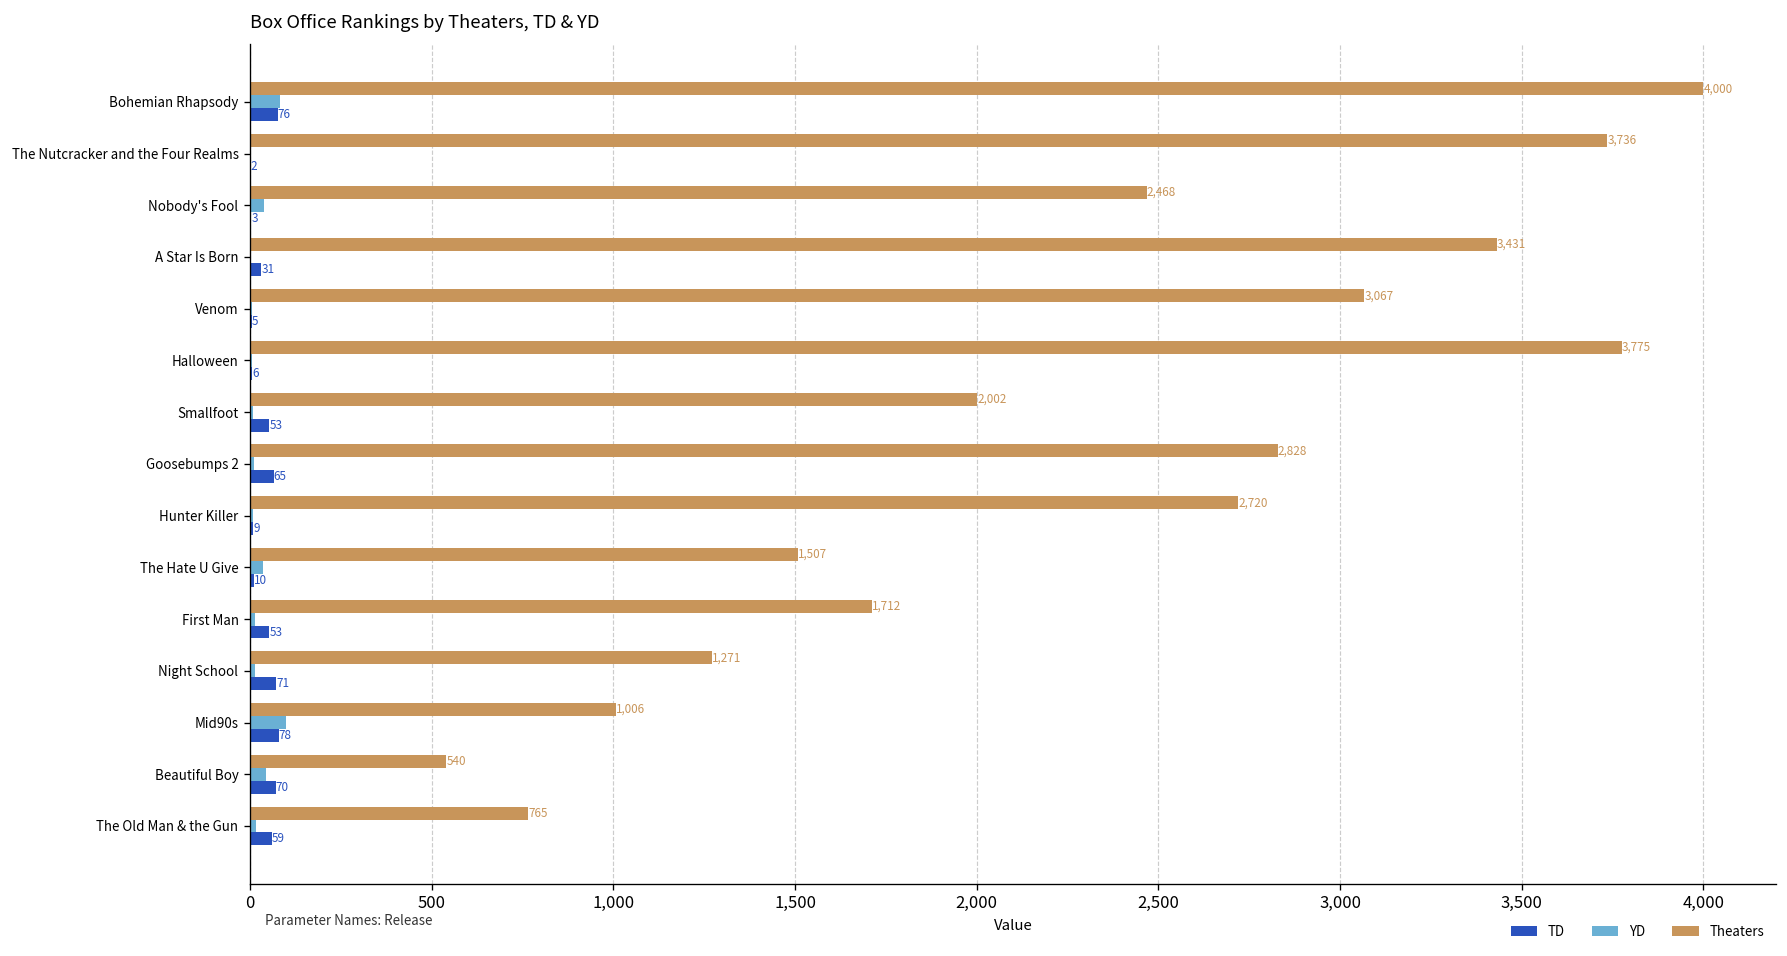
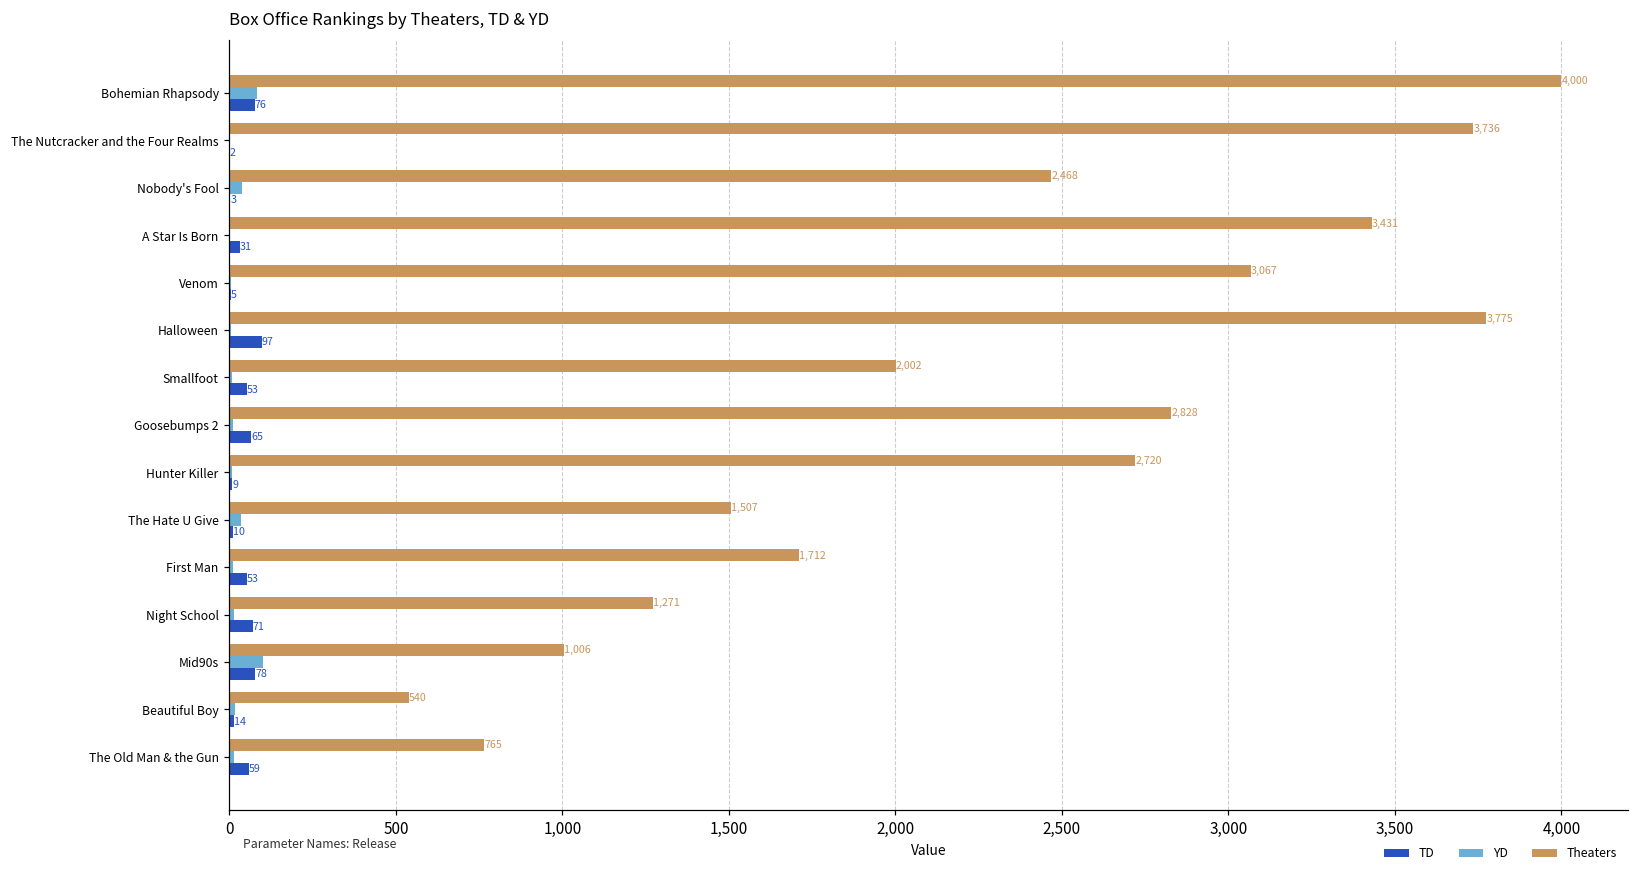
  {
    "TD": {
      "Bohemian Rhapsody": "76",
      "The Nutcracker and the Four Realms": "2",
      "Nobody's Fool": "3",
      "A Star Is Born": "31",
      "Venom": "5",
-     "Halloween": "6",
+     "Halloween": "97",
      "Smallfoot": "53",
      "Goosebumps 2": "65",
      "Hunter Killer": "9",
      "The Hate U Give": "10",
      "First Man": "53",
      "Night School": "71",
      "Mid90s": "78",
-     "Beautiful Boy": "70",
+     "Beautiful Boy": "14",
      "The Old Man & the Gun": "59"
    },
    "YD": {
      "Bohemian Rhapsody": "80",
      "Nobody's Fool": "40",
      "Smallfoot": "10",
      "Goosebumps 2": "10",
      "The Hate U Give": "40",
      "First Man": "10",
      "Night School": "10",
      "Mid90s": "100",
-     "Beautiful Boy": "40",
+     "Beautiful Boy": "20",
      "The Old Man & the Gun": "20"
    },
    "Theaters": {
      "Bohemian Rhapsody": "4,000",
      "The Nutcracker and the Four Realms": "3,736",
      "Nobody's Fool": "2,468",
      "A Star Is Born": "3,431",
      "Venom": "3,067",
      "Halloween": "3,775",
      "Smallfoot": "2,002",
      "Goosebumps 2": "2,828",
      "Hunter Killer": "2,720",
      "The Hate U Give": "1,507",
      "First Man": "1,712",
      "Night School": "1,271",
      "Mid90s": "1,006",
      "Beautiful Boy": "540",
      "The Old Man & the Gun": "765"
    }
  }
